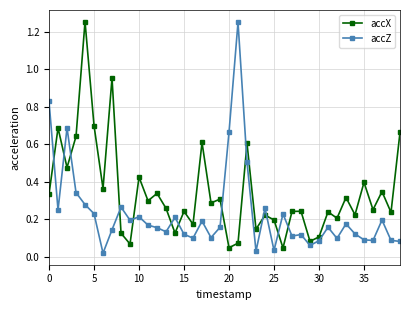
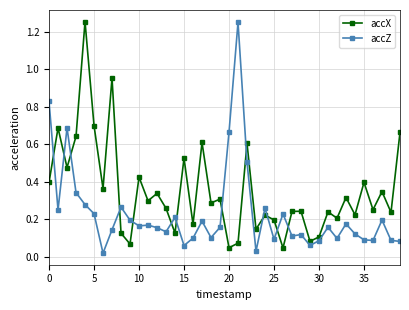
  {
    "accX": {
-     "0": 0.34,
+     "0": 0.40,
      "5": 0.70,
      "10": 0.43,
-     "15": 0.24,
+     "15": 0.53,
      "20": 0.05,
      "25": 0.20,
      "30": 0.11,
      "35": 0.40
    },
    "accZ": {
      "0": 0.83,
      "5": 0.23,
-     "10": 0.21,
-     "15": 0.12,
+     "10": 0.17,
+     "15": 0.06,
      "20": 0.67,
-     "25": 0.03,
+     "25": 0.09,
      "30": 0.09,
      "35": 0.09
    }
  }
